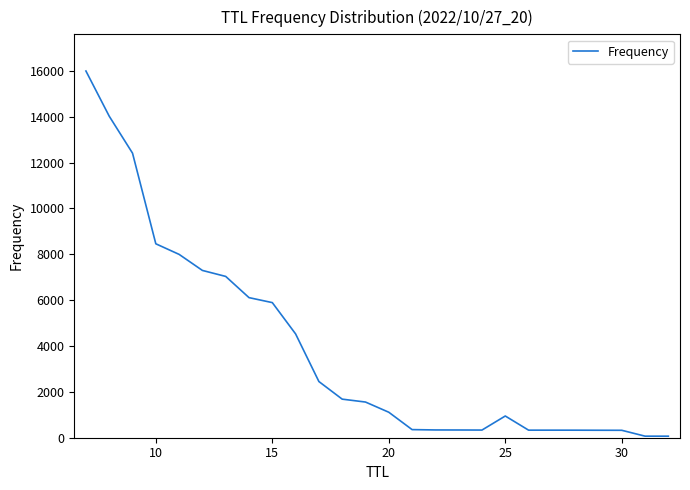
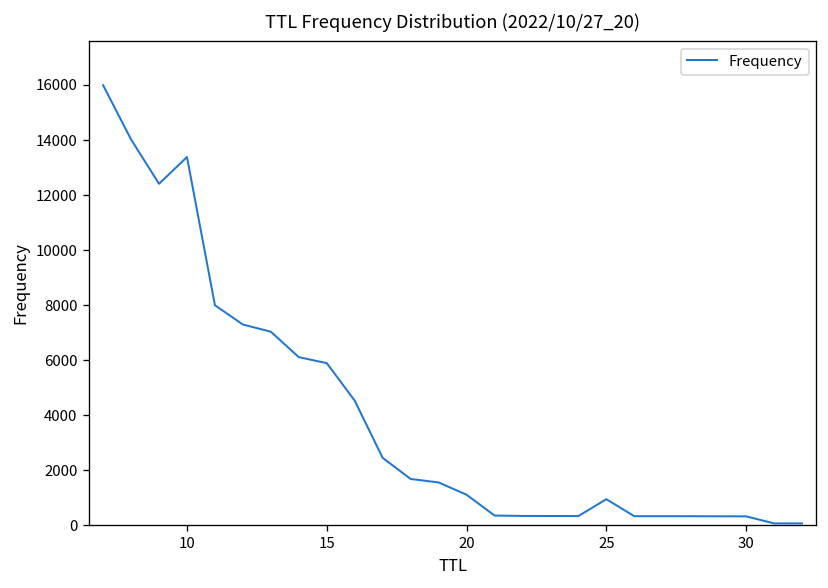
  {
-   "10": 8500,
+   "10": 13400,
    "15": 5900,
    "20": 1100,
    "25": 900,
    "30": 300
  }
